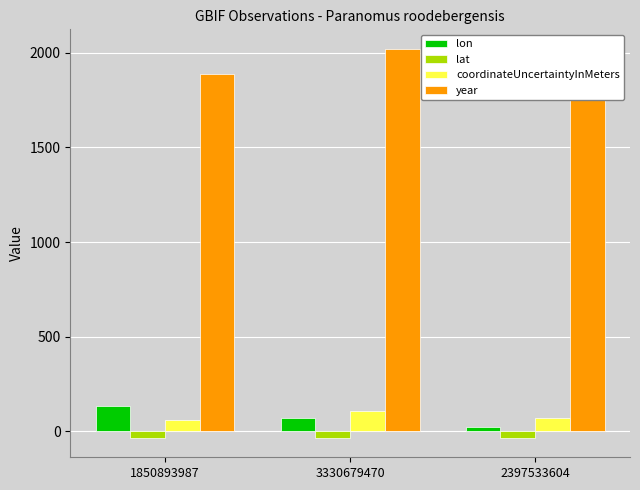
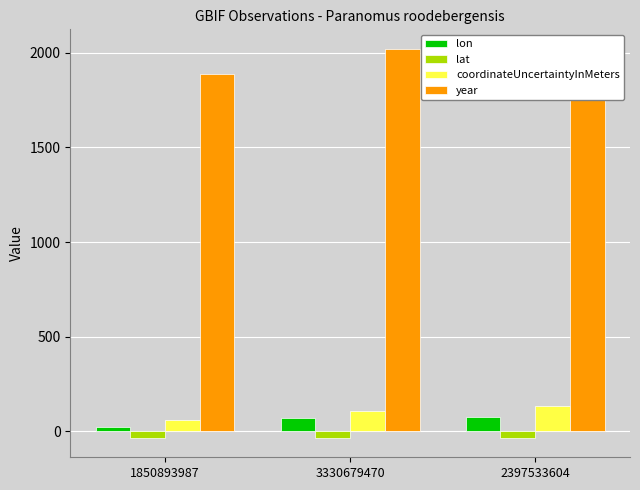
  {
    "lon": {
-     "1850893987": 140,
+     "1850893987": 20,
      "3330679470": 70,
-     "2397533604": 20
+     "2397533604": 70
    },
    "lat": {
      "1850893987": -30,
      "3330679470": -30,
      "2397533604": -30
    },
    "coordinateUncertaintyInMeters": {
      "1850893987": 60,
      "3330679470": 110,
-     "2397533604": 70
+     "2397533604": 130
    },
    "year": {
      "1850893987": 1890,
      "3330679470": 2020
    }
  }
